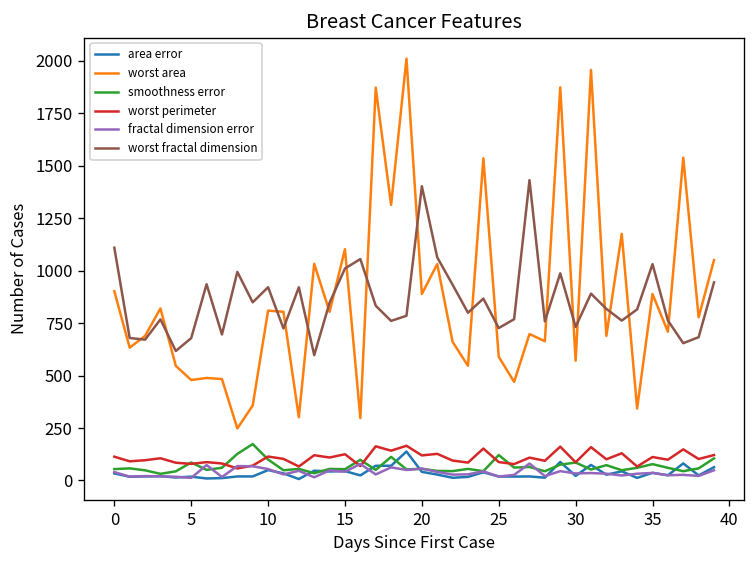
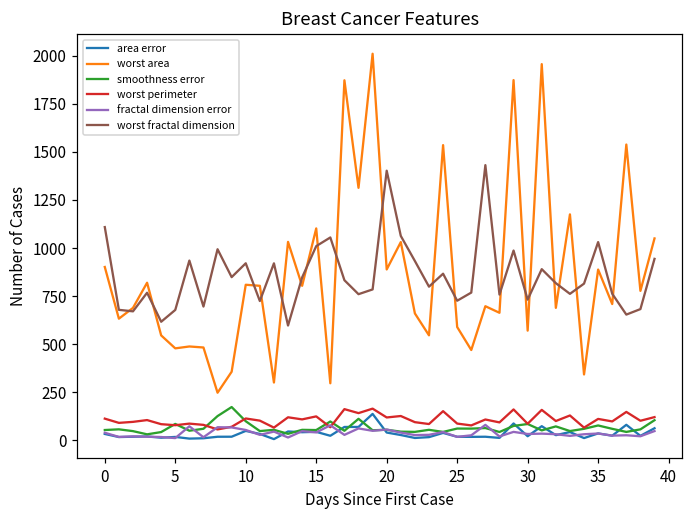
  {
    "worst area": {
      "0": 900,
      "5": 480,
      "10": 810,
      "15": 1100,
      "20": 890,
      "25": 590,
      "30": 570,
      "35": 890
    },
    "smoothness error": {
-     "25": 120,
+     "25": 60,
      "35": 80
    },
    "worst perimeter": {
      "0": 110,
      "15": 130,
      "20": 120,
      "25": 90,
      "35": 110
    },
    "worst fractal dimension": {
      "0": 1110,
      "5": 680,
      "10": 920,
      "15": 1010,
      "20": 1400,
      "25": 730,
      "30": 730,
      "35": 1030
    }
  }
